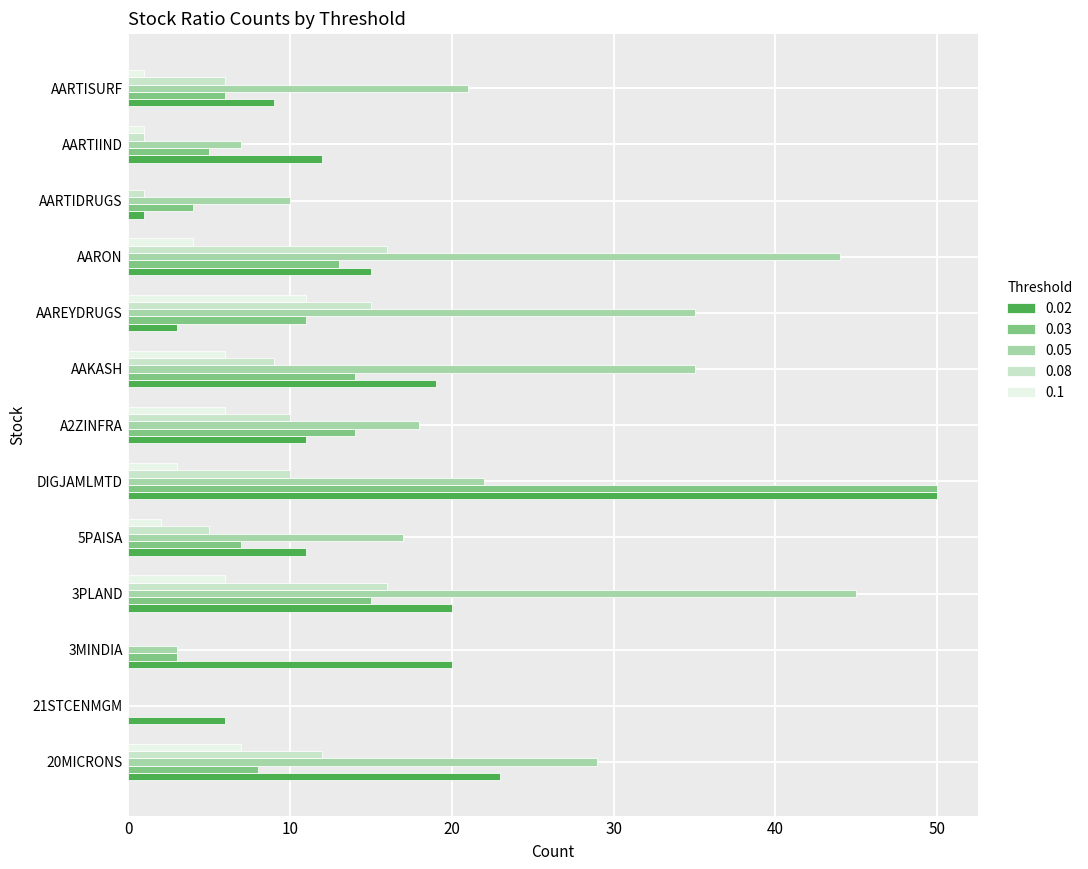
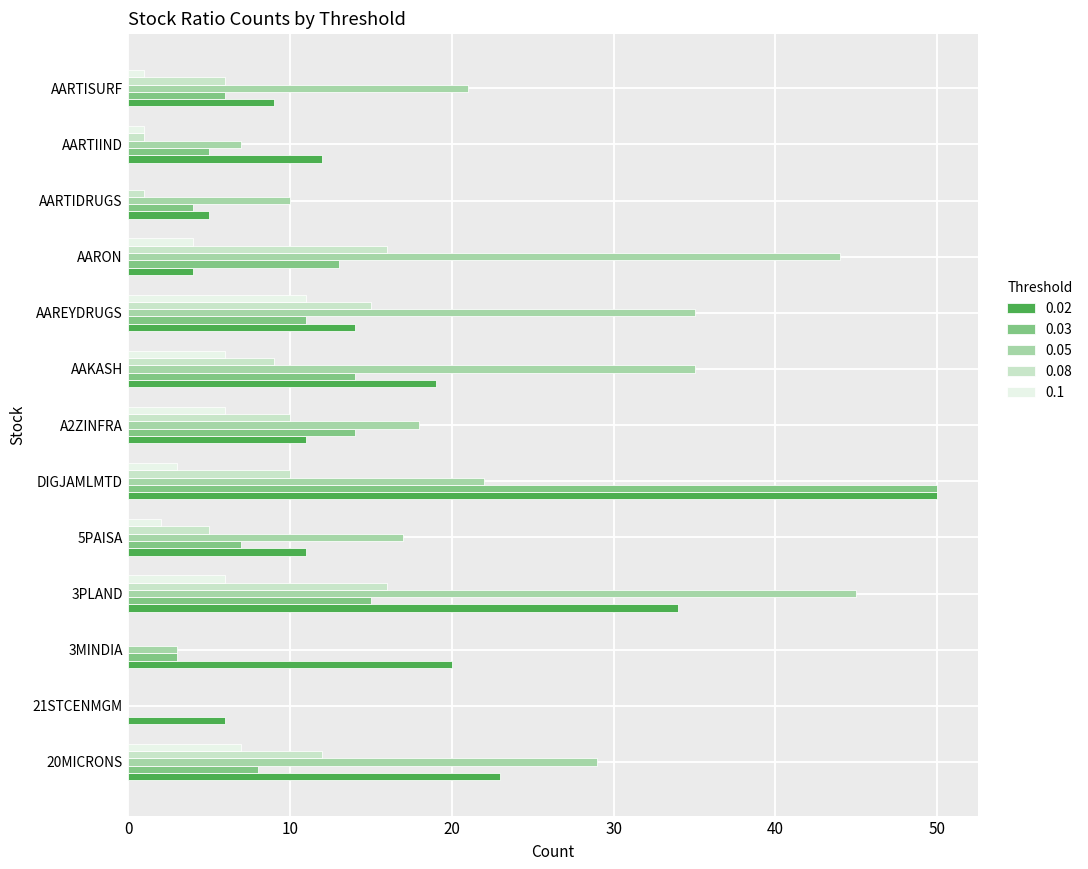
  {
    "0.02": {
      "AARTISURF": 9,
      "AARTIIND": 12,
-     "AARTIDRUGS": 1,
-     "AARON": 15,
-     "AAREYDRUGS": 3,
+     "AARTIDRUGS": 5,
+     "AARON": 4,
+     "AAREYDRUGS": 14,
      "AAKASH": 19,
      "A2ZINFRA": 11,
      "DIGJAMLMTD": 50,
      "5PAISA": 11,
-     "3PLAND": 20,
+     "3PLAND": 34,
      "3MINDIA": 20,
      "21STCENMGM": 6,
      "20MICRONS": 23
    }
  }
